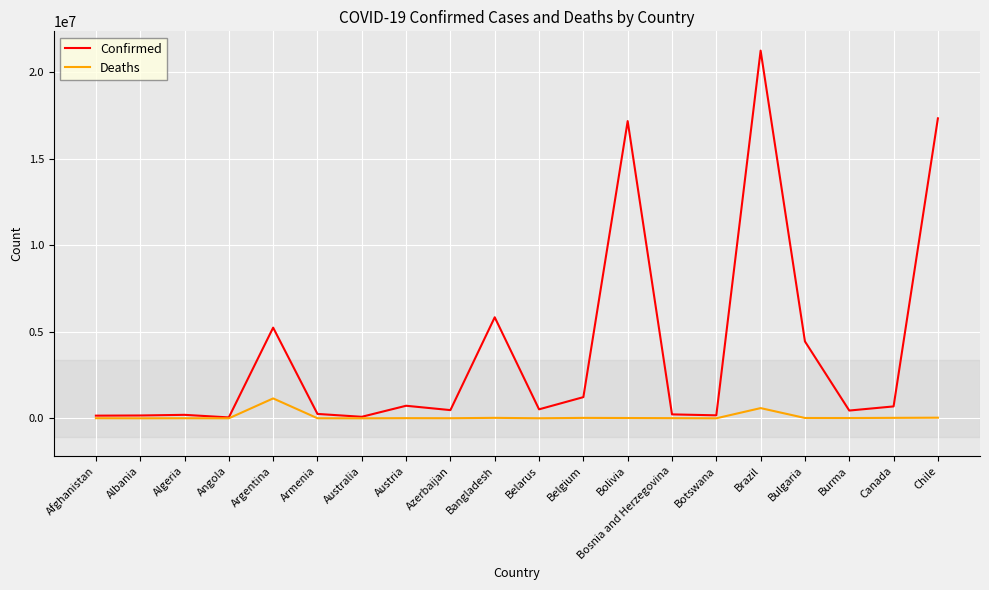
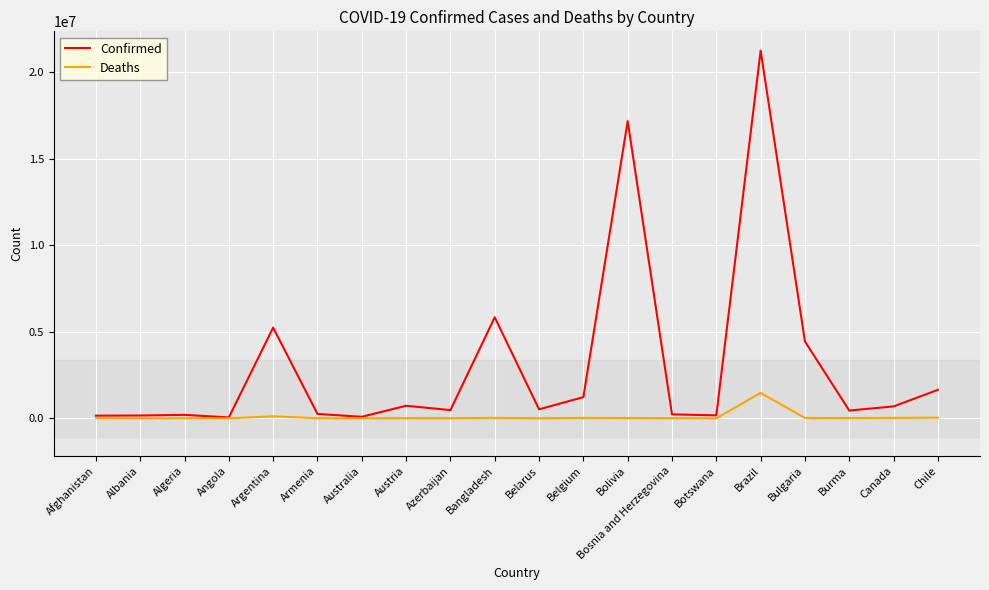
  {
    "Confirmed": {
      "Albania": 200000,
      "Algeria": 200000,
      "Argentina": 5200000,
      "Armenia": 300000,
      "Austria": 700000,
      "Azerbaijan": 500000,
      "Bangladesh": 5800000,
      "Belarus": 500000,
      "Belgium": 1200000,
      "Bolivia": 17200000,
      "Bosnia and Herzegovina": 200000,
      "Botswana": 200000,
      "Brazil": 21200000,
      "Bulgaria": 4400000,
      "Burma": 400000,
      "Canada": 700000,
-     "Chile": 17300000
+     "Chile": 1600000
    },
    "Deaths": {
      "Albania": 0,
      "Algeria": 0,
-     "Argentina": 1200000,
+     "Argentina": 100000,
      "Armenia": 0,
      "Austria": 0,
      "Azerbaijan": 0,
      "Bangladesh": 0,
      "Belarus": 0,
      "Belgium": 0,
      "Bolivia": 0,
      "Bosnia and Herzegovina": 0,
      "Botswana": 0,
-     "Brazil": 600000,
+     "Brazil": 1500000,
      "Bulgaria": 0,
      "Burma": 0,
      "Canada": 0,
      "Chile": 0
    }
  }
